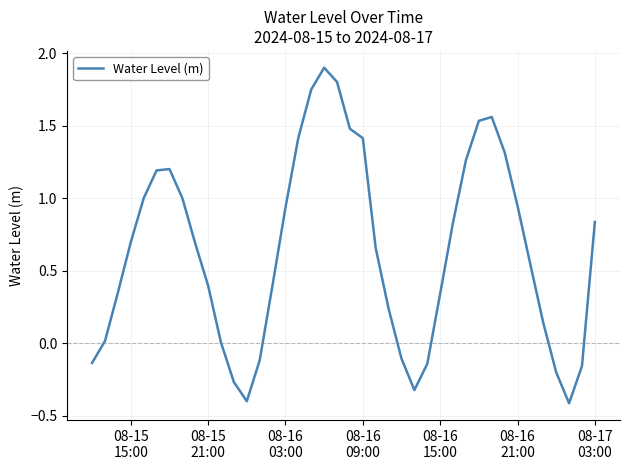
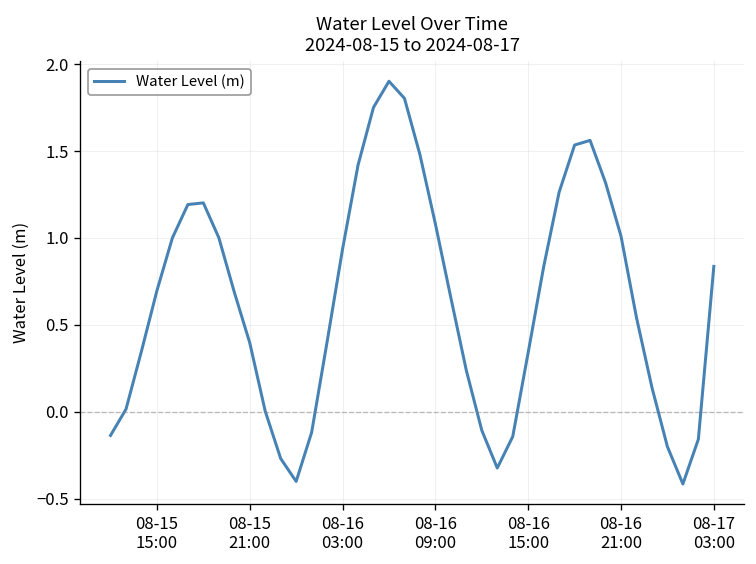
  {
    "08-15 15:00": 0.70,
    "08-15 21:00": 0.40,
    "08-16 03:00": 0.94,
-   "08-16 09:00": 1.42,
+   "08-16 09:00": 1.08,
    "08-16 15:00": 0.34,
-   "08-16 21:00": 0.95,
+   "08-16 21:00": 1.01,
    "08-17 03:00": 0.84
  }
